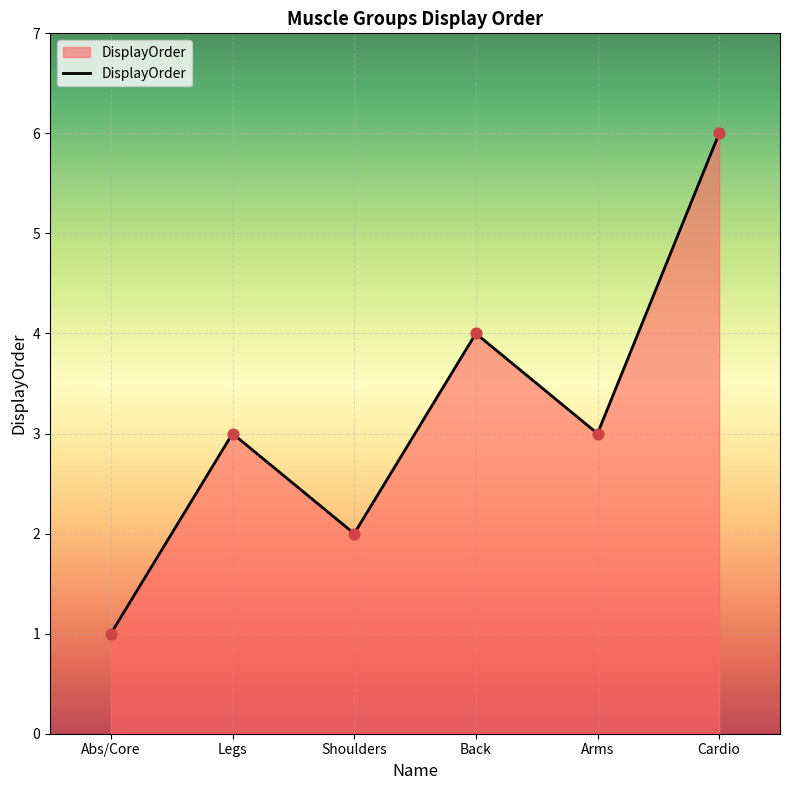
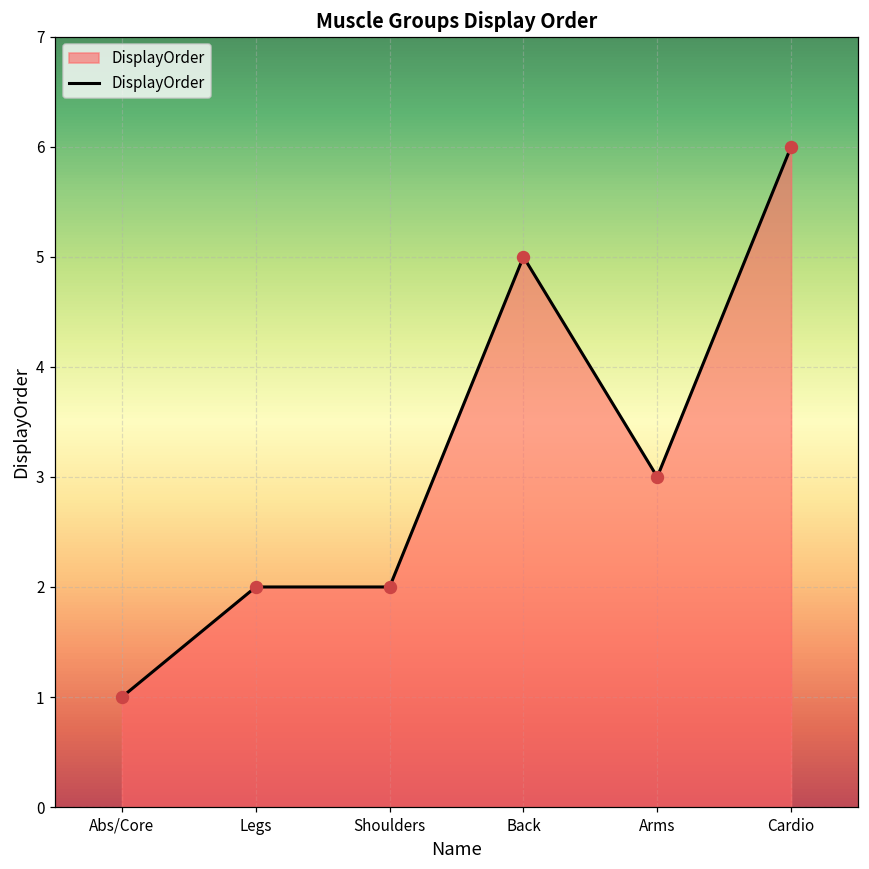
  {
    "Abs/Core": 1,
-   "Legs": 3,
+   "Legs": 2,
    "Shoulders": 2,
-   "Back": 4,
+   "Back": 5,
    "Arms": 3,
    "Cardio": 6
  }
